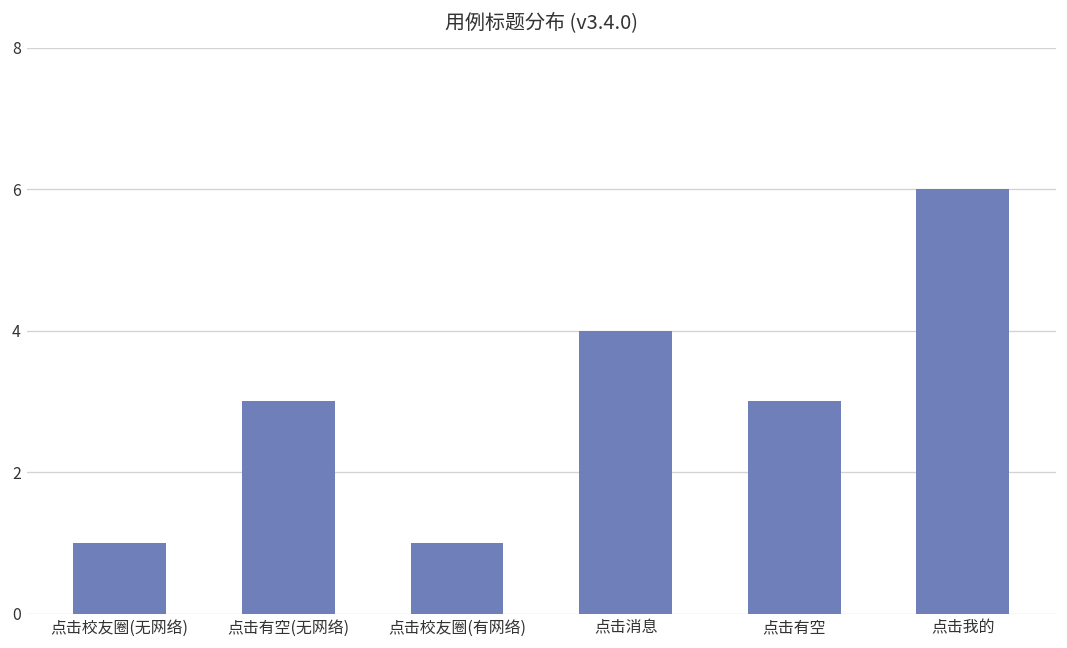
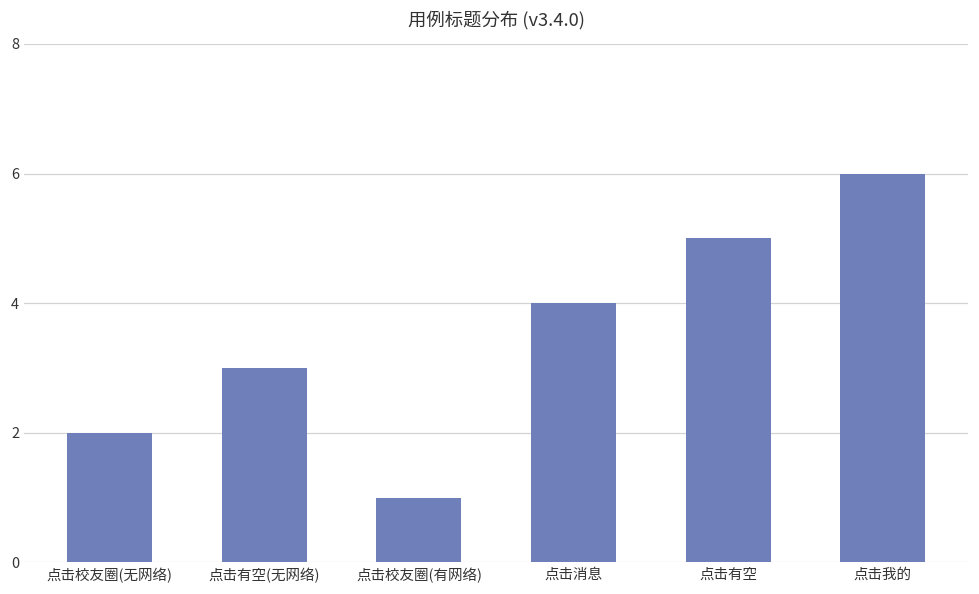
  {
-   "点击校友圈(无网络)": 1,
+   "点击校友圈(无网络)": 2,
    "点击有空(无网络)": 3,
    "点击校友圈(有网络)": 1,
    "点击消息": 4,
-   "点击有空": 3,
+   "点击有空": 5,
    "点击我的": 6
  }
